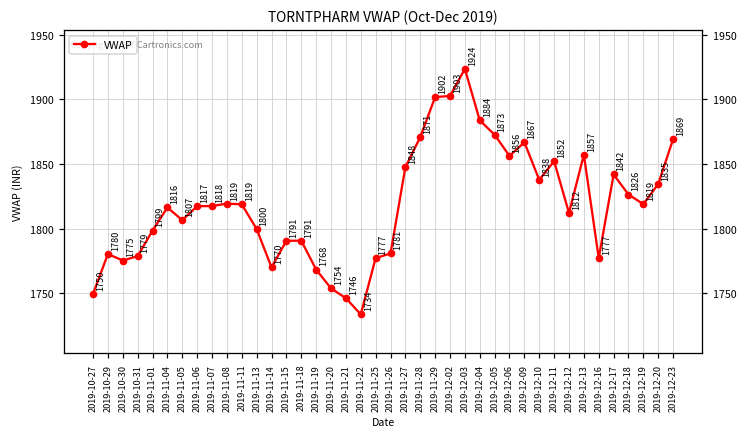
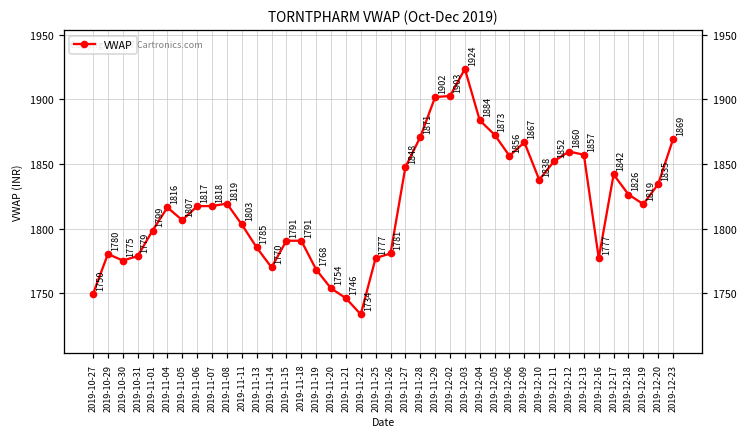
  {
    "2019-10-27": 1750,
    "2019-10-29": 1780,
    "2019-11-04": 1816,
    "2019-11-06": 1817,
    "2019-11-08": 1819,
-   "2019-11-11": 1819,
-   "2019-11-13": 1800,
+   "2019-11-11": 1803,
+   "2019-11-13": 1785,
    "2019-11-18": 1791,
    "2019-11-19": 1768,
    "2019-11-20": 1754,
    "2019-11-21": 1746,
    "2019-11-22": 1734,
    "2019-11-26": 1781,
    "2019-11-27": 1848,
    "2019-11-28": 1871,
    "2019-11-29": 1902,
    "2019-12-02": 1903,
    "2019-12-03": 1924,
    "2019-12-04": 1884,
    "2019-12-05": 1873,
    "2019-12-09": 1867,
    "2019-12-11": 1852,
-   "2019-12-12": 1812,
+   "2019-12-12": 1860,
    "2019-12-13": 1857,
    "2019-12-16": 1777,
    "2019-12-17": 1842,
    "2019-12-18": 1826,
    "2019-12-20": 1835,
    "2019-12-23": 1869
  }
